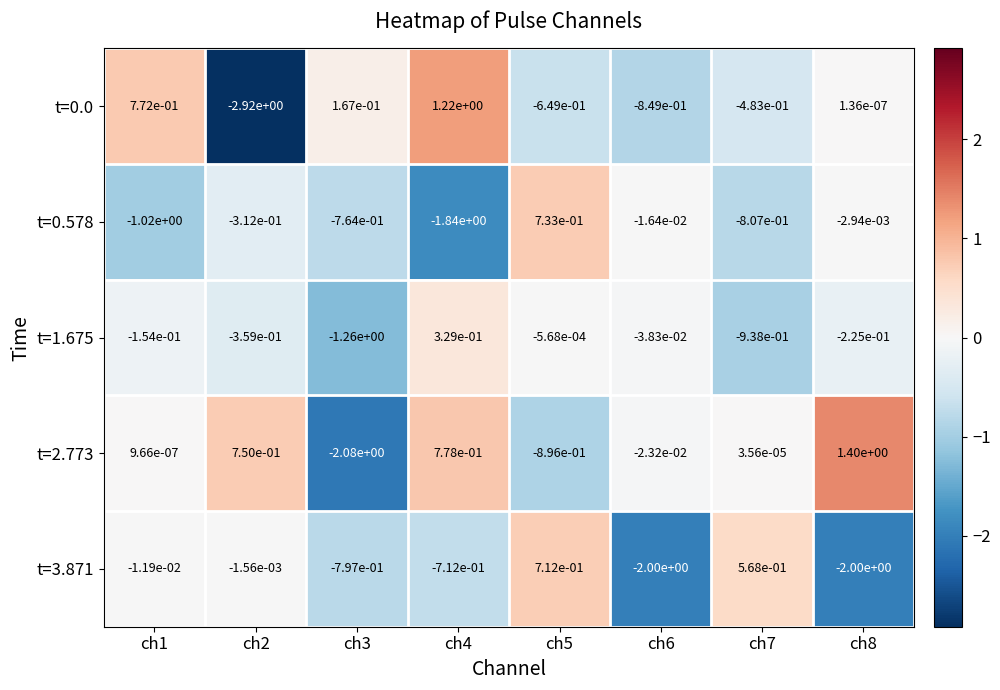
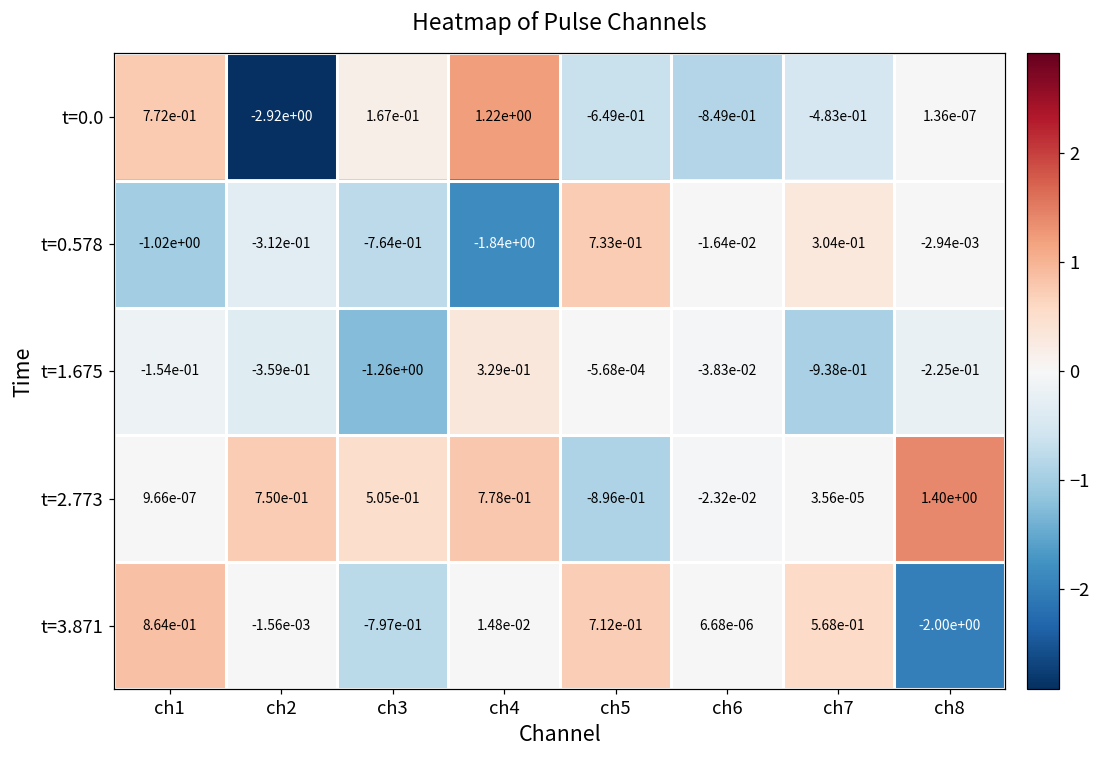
  {
    "t=0.0": {
      "ch1": "7.72e-01",
      "ch2": "-2.92e+00",
      "ch3": "1.67e-01",
      "ch4": "1.22e+00",
      "ch5": "-6.49e-01",
      "ch6": "-8.49e-01",
      "ch7": "-4.83e-01",
      "ch8": "1.36e-07"
    },
    "t=0.578": {
      "ch1": "-1.02e+00",
      "ch2": "-3.12e-01",
      "ch3": "-7.64e-01",
      "ch4": "-1.84e+00",
      "ch5": "7.33e-01",
      "ch6": "-1.64e-02",
-     "ch7": "-8.07e-01",
+     "ch7": "3.04e-01",
      "ch8": "-2.94e-03"
    },
    "t=1.675": {
      "ch1": "-1.54e-01",
      "ch2": "-3.59e-01",
      "ch3": "-1.26e+00",
      "ch4": "3.29e-01",
      "ch5": "-5.68e-04",
      "ch6": "-3.83e-02",
      "ch7": "-9.38e-01",
      "ch8": "-2.25e-01"
    },
    "t=2.773": {
      "ch1": "9.66e-07",
      "ch2": "7.50e-01",
-     "ch3": "-2.08e+00",
+     "ch3": "5.05e-01",
      "ch4": "7.78e-01",
      "ch5": "-8.96e-01",
      "ch6": "-2.32e-02",
      "ch7": "3.56e-05",
      "ch8": "1.40e+00"
    },
    "t=3.871": {
-     "ch1": "-1.19e-02",
+     "ch1": "8.64e-01",
      "ch2": "-1.56e-03",
      "ch3": "-7.97e-01",
-     "ch4": "-7.12e-01",
+     "ch4": "1.48e-02",
      "ch5": "7.12e-01",
-     "ch6": "-2.00e+00",
+     "ch6": "6.68e-06",
      "ch7": "5.68e-01",
      "ch8": "-2.00e+00"
    }
  }
